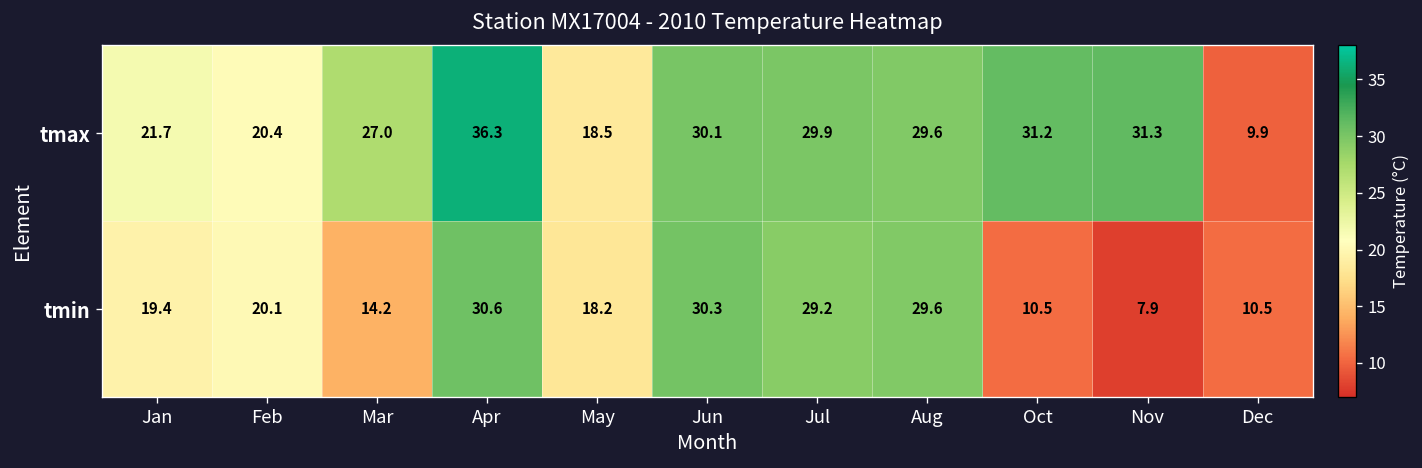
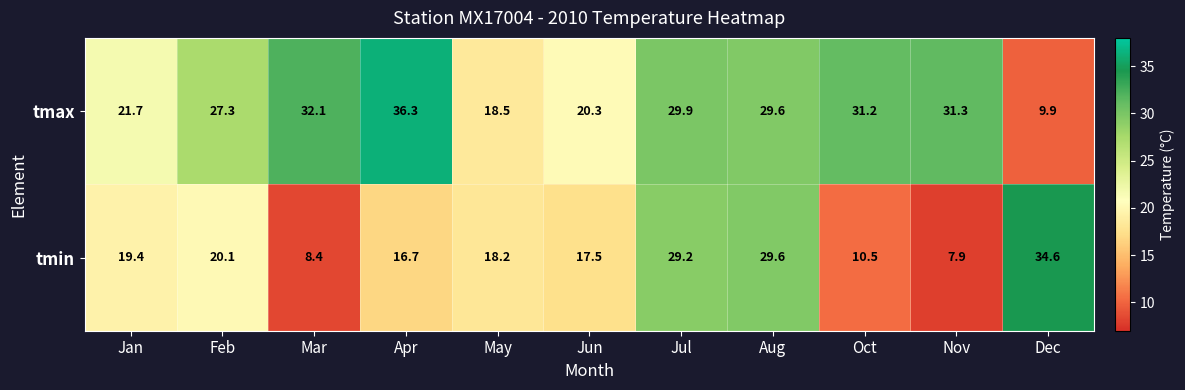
  {
    "tmax": {
      "Jan": 21.7,
-     "Feb": 20.4,
-     "Mar": 27.0,
+     "Feb": 27.3,
+     "Mar": 32.1,
      "Apr": 36.3,
      "May": 18.5,
-     "Jun": 30.1,
+     "Jun": 20.3,
      "Jul": 29.9,
      "Aug": 29.6,
      "Oct": 31.2,
      "Nov": 31.3,
      "Dec": 9.9
    },
    "tmin": {
      "Jan": 19.4,
      "Feb": 20.1,
-     "Mar": 14.2,
-     "Apr": 30.6,
+     "Mar": 8.4,
+     "Apr": 16.7,
      "May": 18.2,
-     "Jun": 30.3,
+     "Jun": 17.5,
      "Jul": 29.2,
      "Aug": 29.6,
      "Oct": 10.5,
      "Nov": 7.9,
-     "Dec": 10.5
+     "Dec": 34.6
    }
  }
